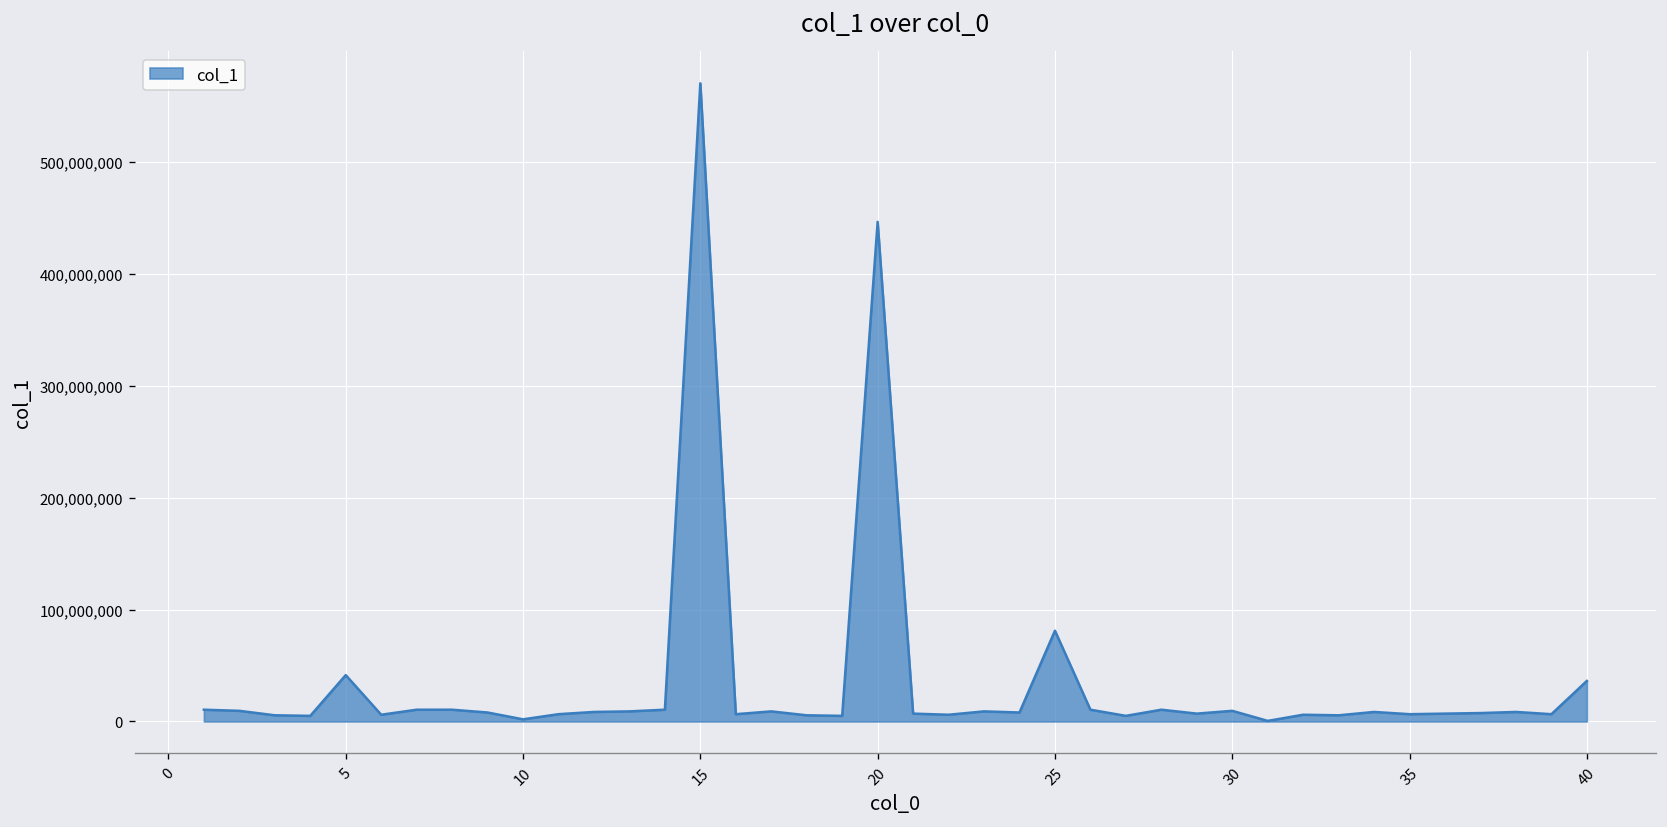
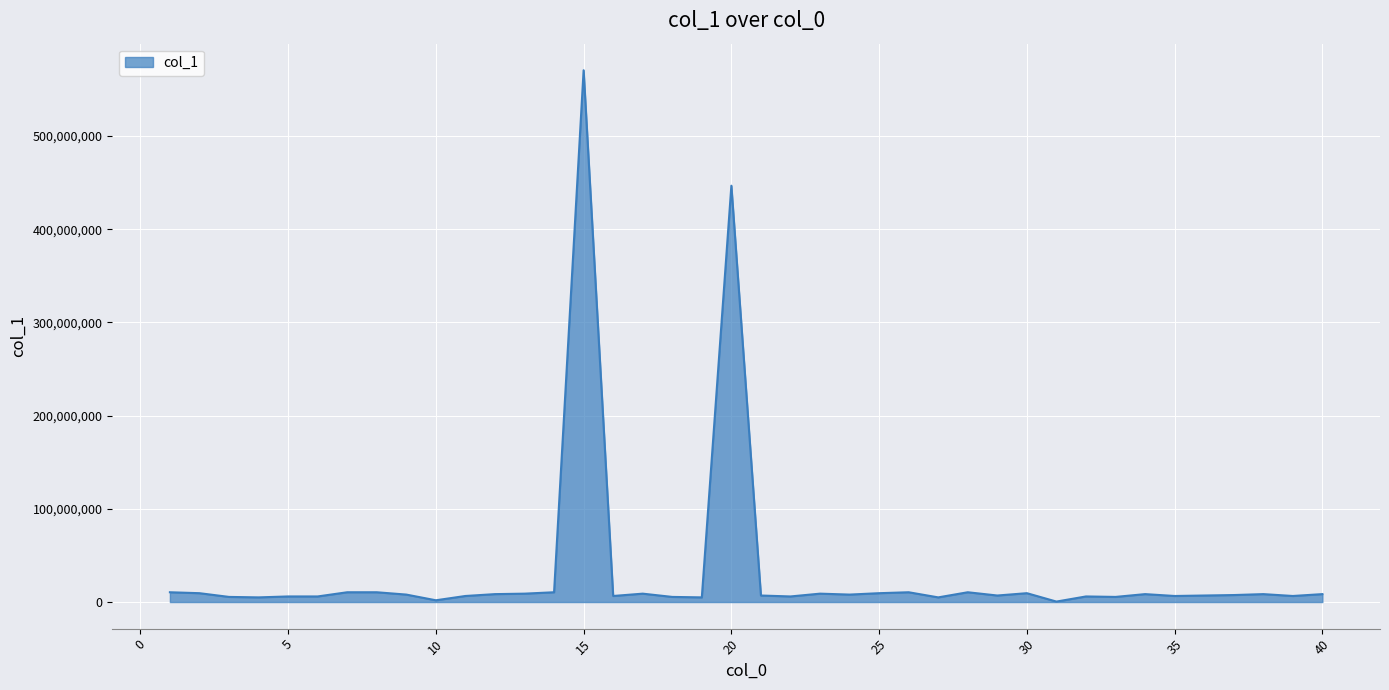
  {
-   "5": "40,000,000",
+   "5": "10,000,000",
    "10": "0",
    "15": "570,000,000",
    "20": "450,000,000",
-   "25": "80,000,000",
+   "25": "10,000,000",
    "30": "10,000,000",
    "35": "10,000,000",
-   "40": "40,000,000"
+   "40": "10,000,000"
  }
